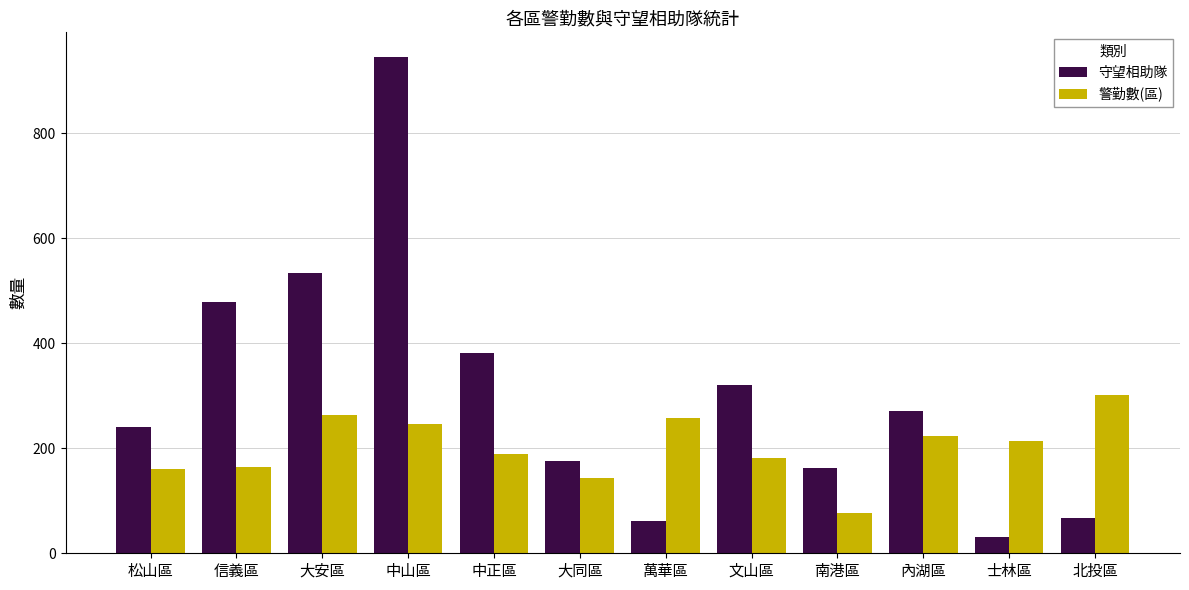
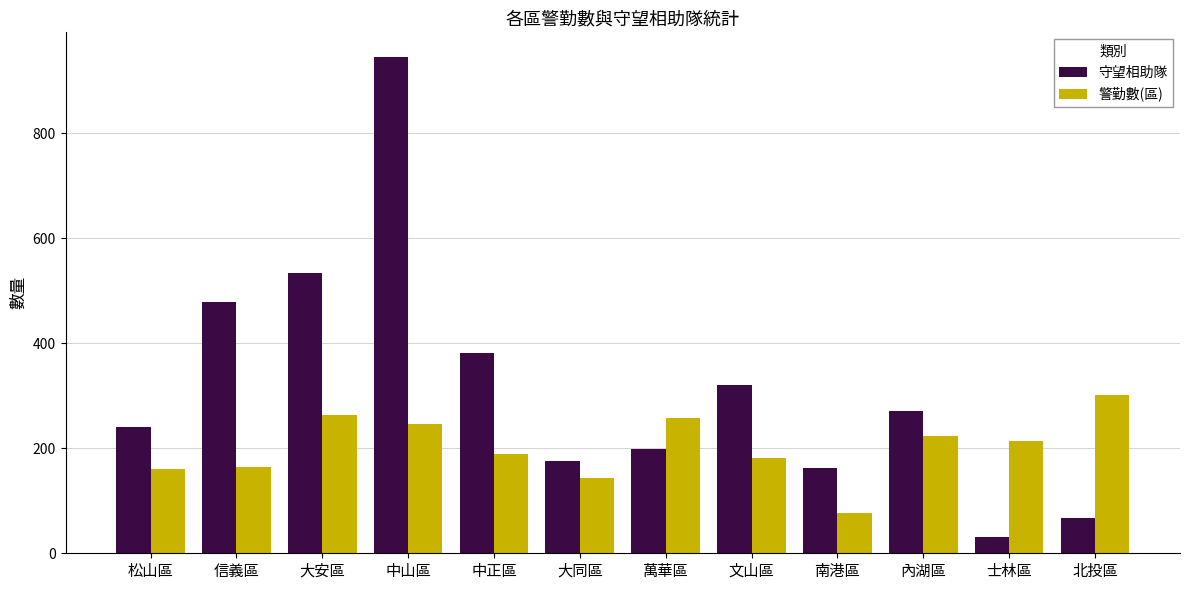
  {
    "守望相助隊": {
      "松山區": 240,
      "信義區": 480,
      "大安區": 530,
      "中山區": 950,
      "中正區": 380,
      "大同區": 180,
-     "萬華區": 60,
+     "萬華區": 200,
      "文山區": 320,
      "南港區": 160,
      "內湖區": 270,
      "士林區": 30,
      "北投區": 70
    },
    "警勤數(區)": {
      "松山區": 160,
      "信義區": 160,
      "大安區": 260,
      "中山區": 250,
      "中正區": 190,
      "大同區": 140,
      "萬華區": 260,
      "文山區": 180,
      "南港區": 80,
      "內湖區": 220,
      "士林區": 210,
      "北投區": 300
    }
  }
